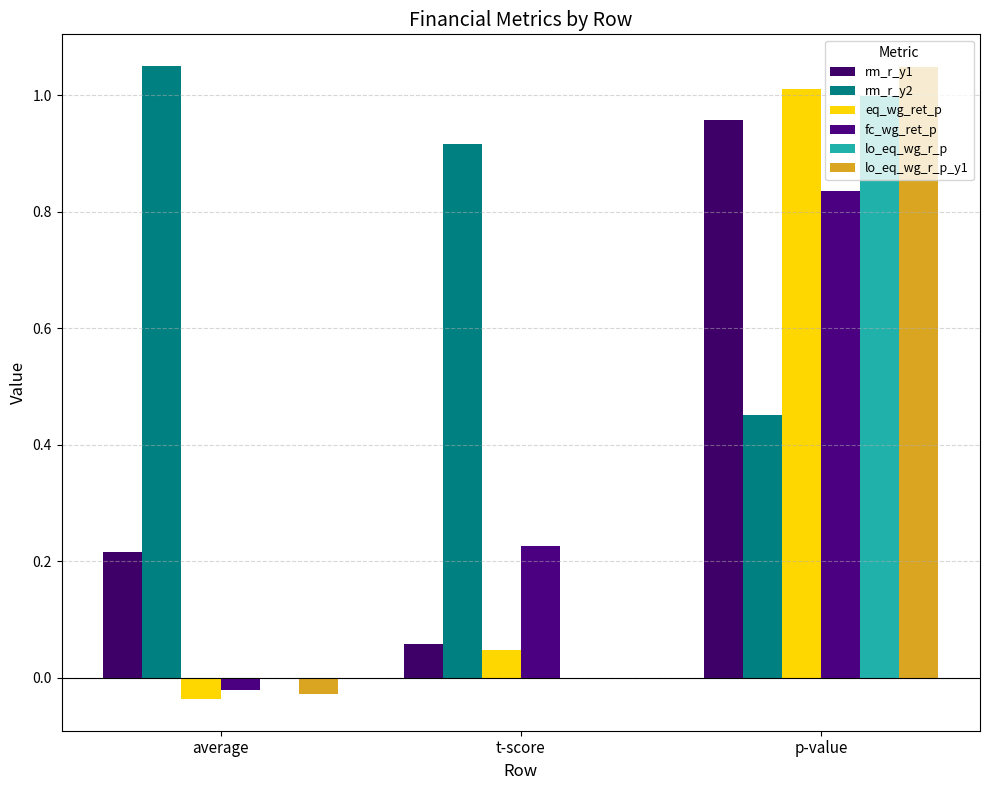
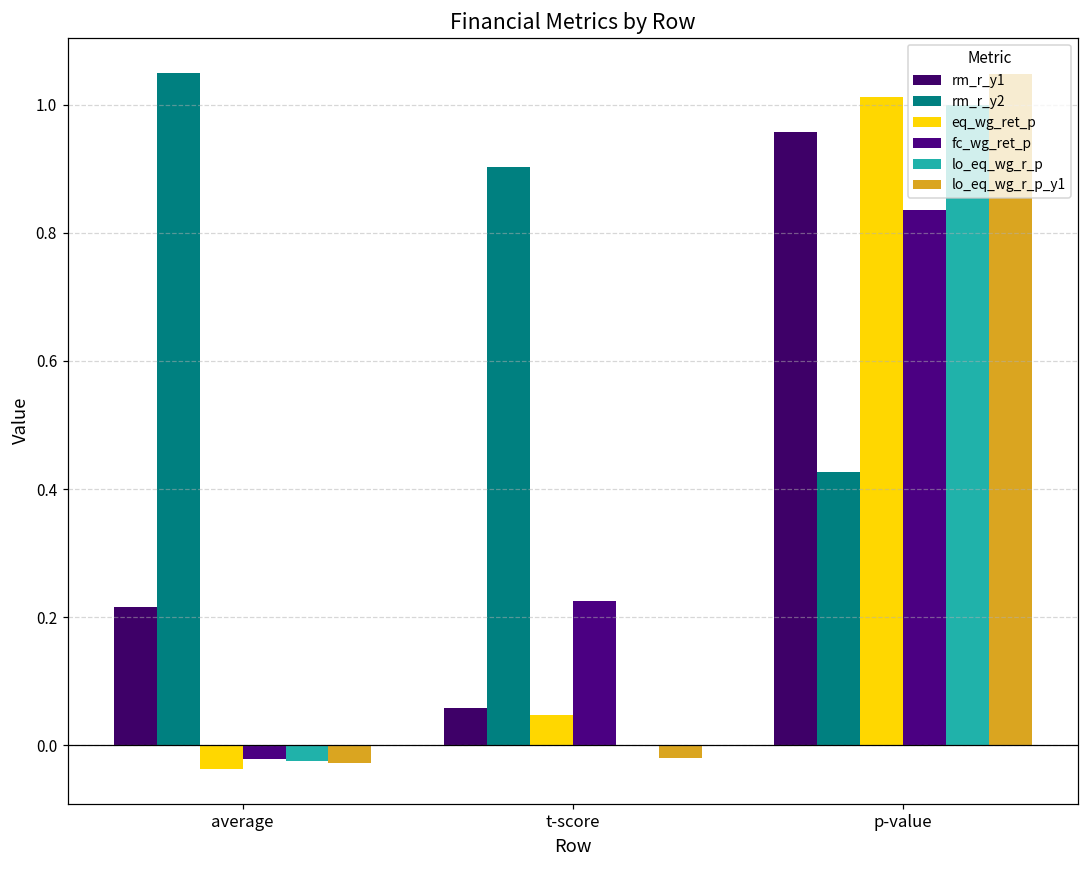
  {
    "rm_r_y2": {
      "average": 1.05,
-     "t-score": 0.92,
-     "p-value": 0.45
+     "t-score": 0.90,
+     "p-value": 0.43
    },
    "eq_wg_ret_p": {
      "average": -0.04,
      "t-score": 0.05,
      "p-value": 1.01
    },
    "lo_eq_wg_r_p": {
-     "average": 0.00
+     "average": -0.02
    },
    "lo_eq_wg_r_p_y1": {
      "average": -0.03,
-     "t-score": 0.00
+     "t-score": -0.02
    }
  }
